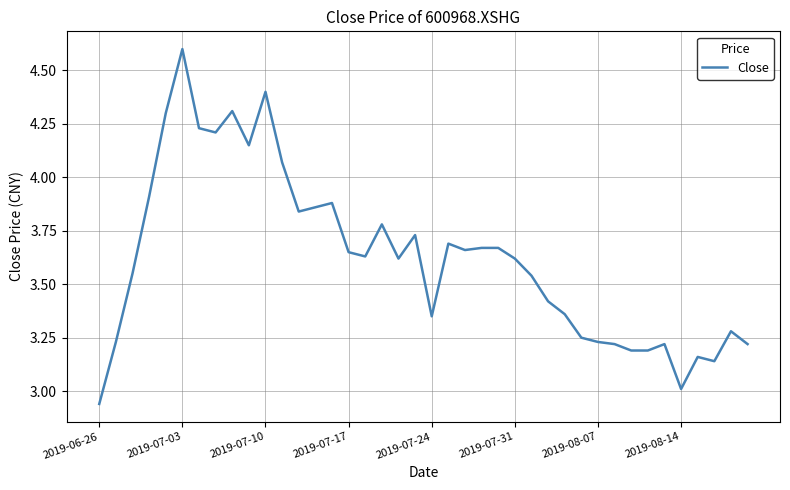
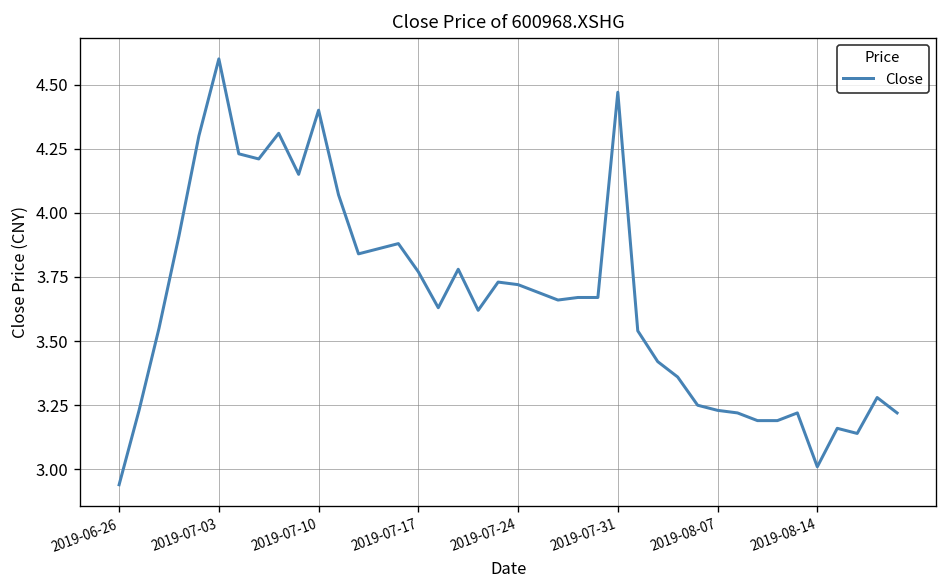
  {
    "2019-06-26": 2.94,
    "2019-07-03": 4.60,
    "2019-07-10": 4.40,
-   "2019-07-17": 3.65,
-   "2019-07-24": 3.35,
-   "2019-07-31": 3.62,
+   "2019-07-17": 3.77,
+   "2019-07-24": 3.72,
+   "2019-07-31": 4.47,
    "2019-08-07": 3.23,
    "2019-08-14": 3.01
  }
